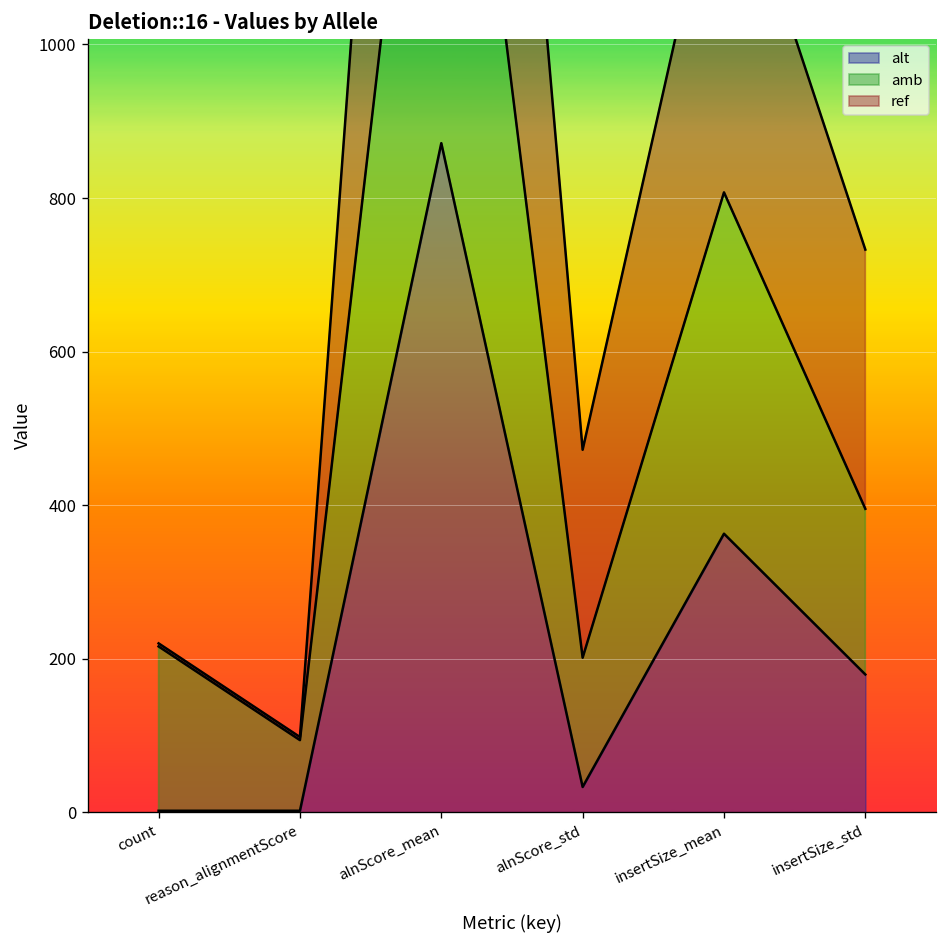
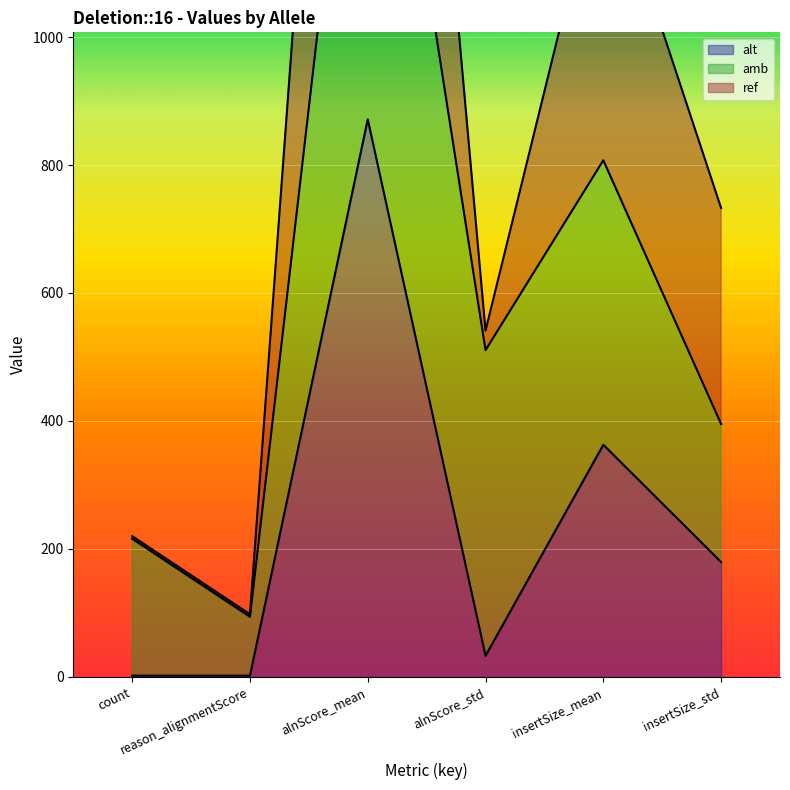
  {
    "alt": {
      "count": 0,
      "reason_alignmentScore": 0,
      "alnScore_mean": 870,
      "alnScore_std": 30,
      "insertSize_mean": 360,
      "insertSize_std": 180
    },
    "amb": {
      "count": 210,
      "reason_alignmentScore": 90,
-     "alnScore_std": 170,
+     "alnScore_std": 480,
      "insertSize_mean": 440,
      "insertSize_std": 220
    },
    "ref": {
      "count": 0,
      "reason_alignmentScore": 0,
-     "alnScore_std": 270,
+     "alnScore_std": 30,
      "insertSize_std": 340
    }
  }
